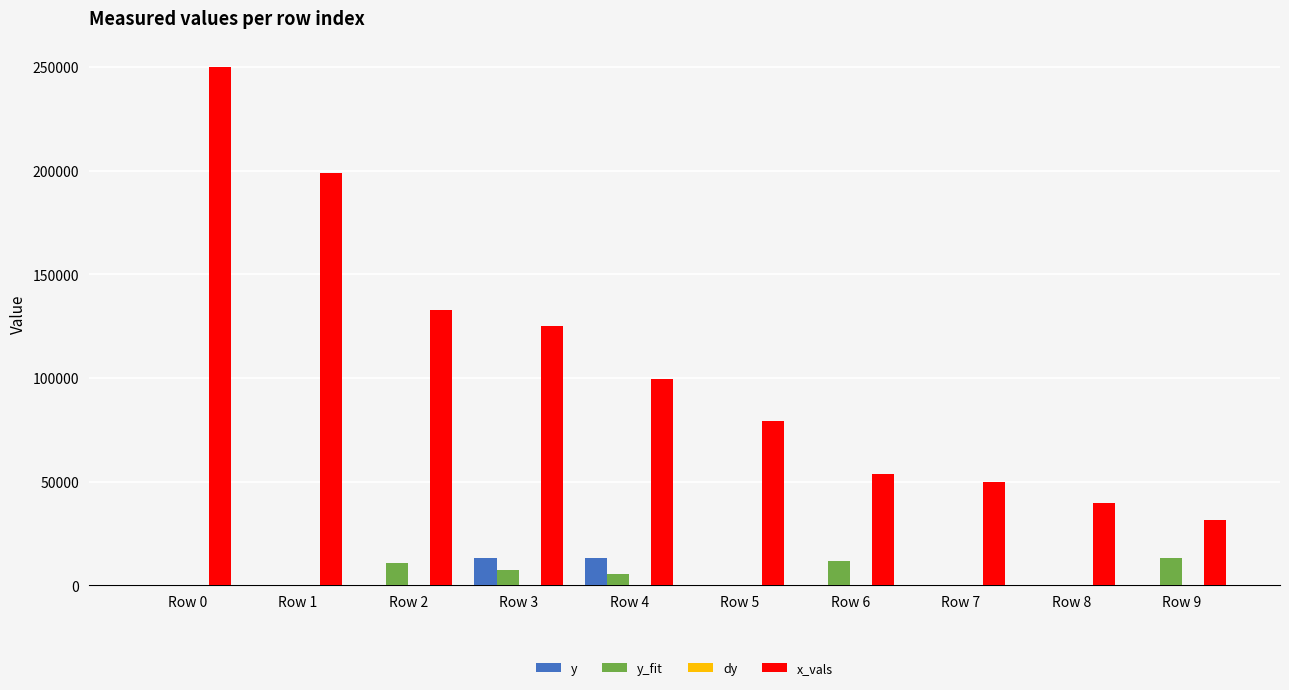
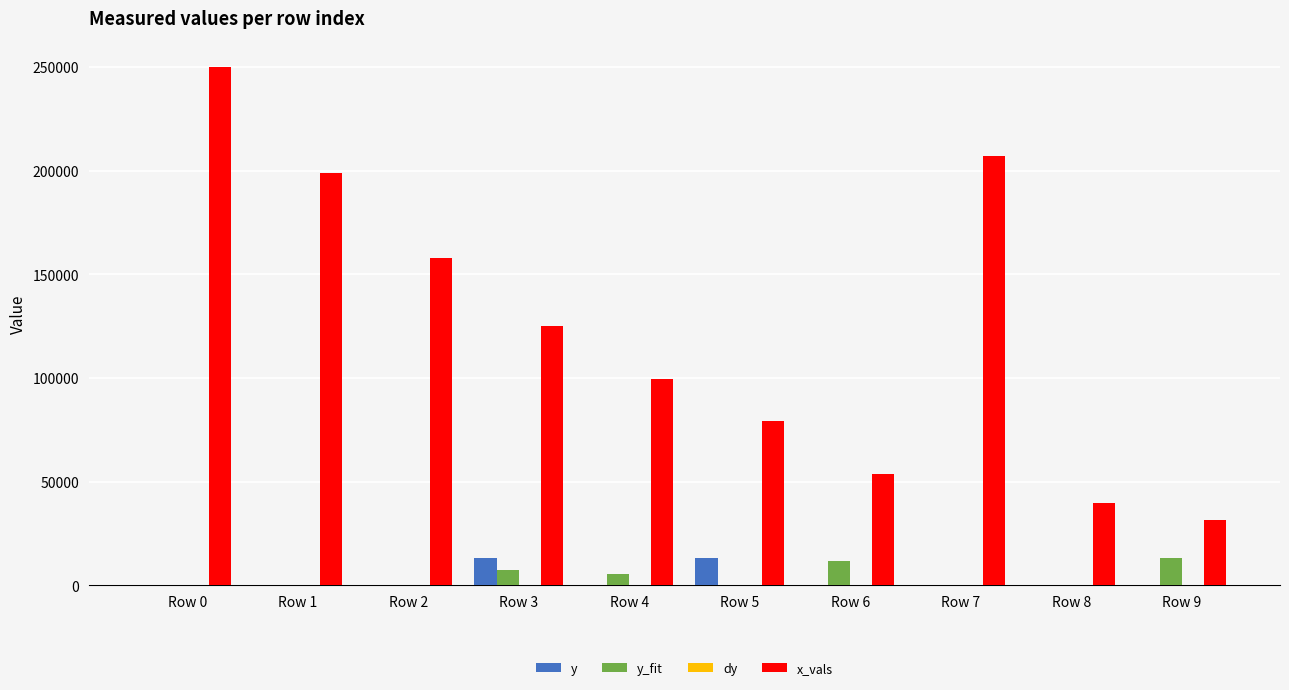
  {
    "y": {
      "Row 3": 13000,
-     "Row 4": 13000,
-     "Row 5": 0
+     "Row 4": 0,
+     "Row 5": 13000
    },
    "y_fit": {
-     "Row 2": 11000,
+     "Row 2": 0,
      "Row 3": 7000,
      "Row 4": 5000,
      "Row 6": 12000,
      "Row 9": 13000
    },
    "x_vals": {
      "Row 0": 250000,
      "Row 1": 199000,
-     "Row 2": 133000,
+     "Row 2": 158000,
      "Row 3": 125000,
      "Row 4": 100000,
      "Row 5": 79000,
      "Row 6": 54000,
-     "Row 7": 50000,
+     "Row 7": 207000,
      "Row 8": 40000,
      "Row 9": 32000
    }
  }
